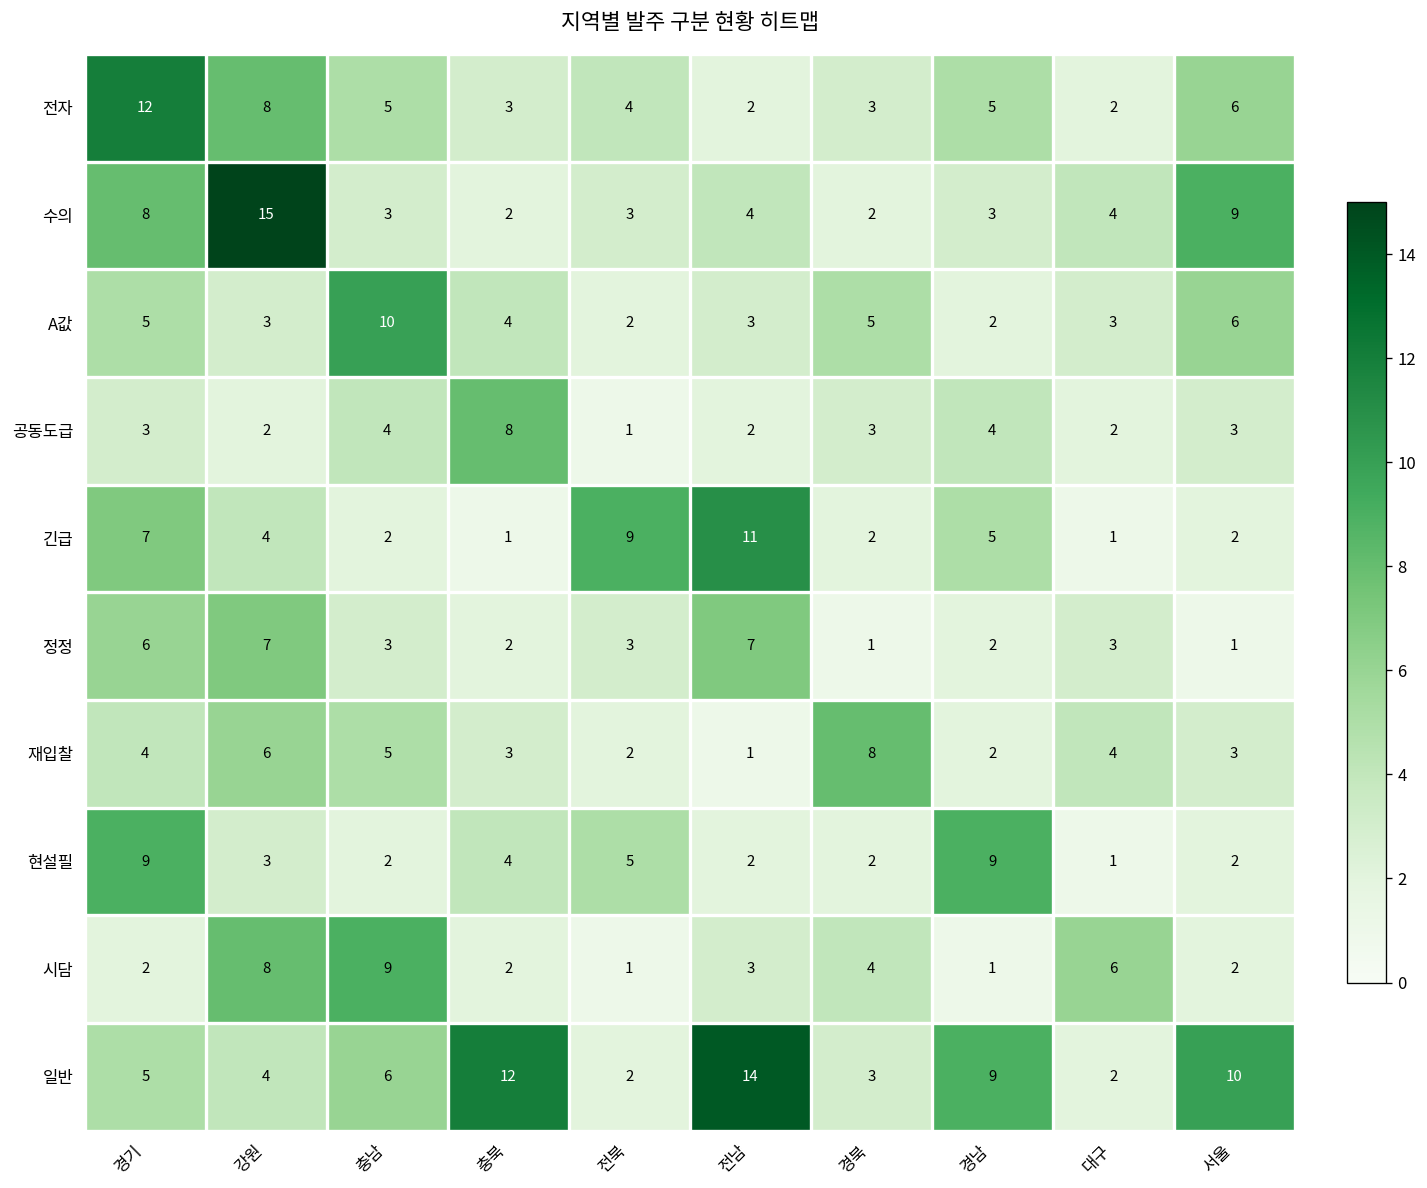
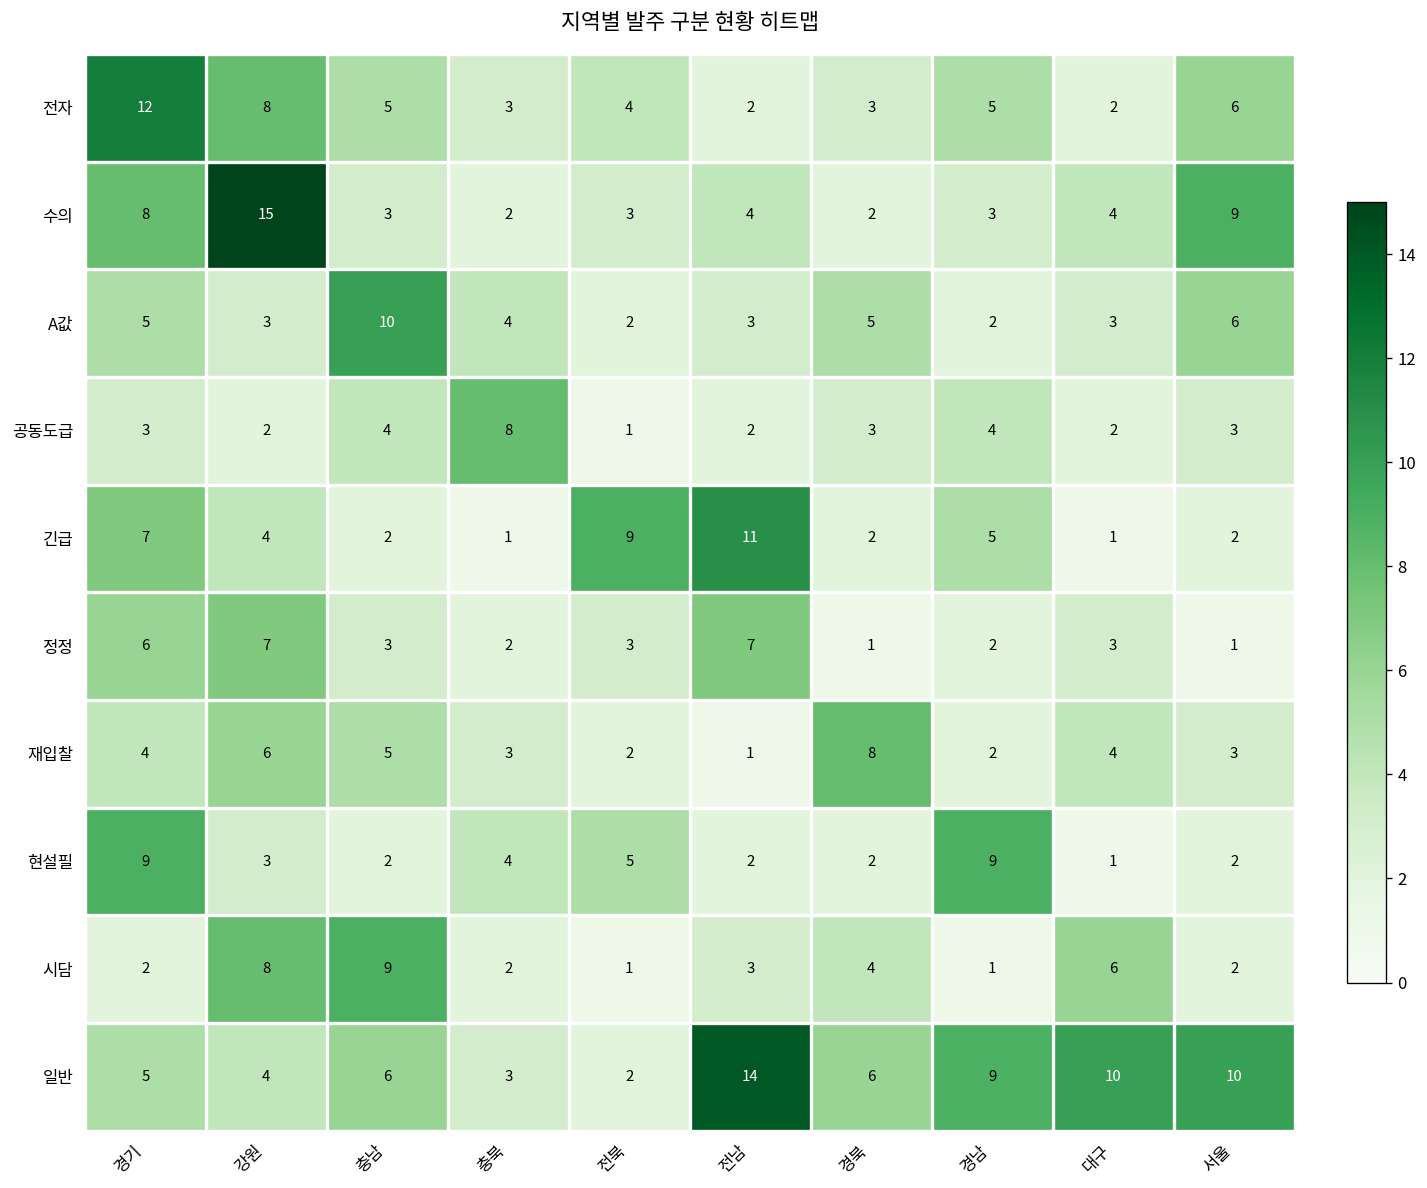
  {
    "전자": {
      "경기": 12,
      "강원": 8,
      "충남": 5,
      "충북": 3,
      "전북": 4,
      "전남": 2,
      "경북": 3,
      "경남": 5,
      "대구": 2,
      "서울": 6
    },
    "수의": {
      "경기": 8,
      "강원": 15,
      "충남": 3,
      "충북": 2,
      "전북": 3,
      "전남": 4,
      "경북": 2,
      "경남": 3,
      "대구": 4,
      "서울": 9
    },
    "A값": {
      "경기": 5,
      "강원": 3,
      "충남": 10,
      "충북": 4,
      "전북": 2,
      "전남": 3,
      "경북": 5,
      "경남": 2,
      "대구": 3,
      "서울": 6
    },
    "공동도급": {
      "경기": 3,
      "강원": 2,
      "충남": 4,
      "충북": 8,
      "전북": 1,
      "전남": 2,
      "경북": 3,
      "경남": 4,
      "대구": 2,
      "서울": 3
    },
    "긴급": {
      "경기": 7,
      "강원": 4,
      "충남": 2,
      "충북": 1,
      "전북": 9,
      "전남": 11,
      "경북": 2,
      "경남": 5,
      "대구": 1,
      "서울": 2
    },
    "정정": {
      "경기": 6,
      "강원": 7,
      "충남": 3,
      "충북": 2,
      "전북": 3,
      "전남": 7,
      "경북": 1,
      "경남": 2,
      "대구": 3,
      "서울": 1
    },
    "재입찰": {
      "경기": 4,
      "강원": 6,
      "충남": 5,
      "충북": 3,
      "전북": 2,
      "전남": 1,
      "경북": 8,
      "경남": 2,
      "대구": 4,
      "서울": 3
    },
    "현설필": {
      "경기": 9,
      "강원": 3,
      "충남": 2,
      "충북": 4,
      "전북": 5,
      "전남": 2,
      "경북": 2,
      "경남": 9,
      "대구": 1,
      "서울": 2
    },
    "시담": {
      "경기": 2,
      "강원": 8,
      "충남": 9,
      "충북": 2,
      "전북": 1,
      "전남": 3,
      "경북": 4,
      "경남": 1,
      "대구": 6,
      "서울": 2
    },
    "일반": {
      "경기": 5,
      "강원": 4,
      "충남": 6,
-     "충북": 12,
+     "충북": 3,
      "전북": 2,
      "전남": 14,
-     "경북": 3,
+     "경북": 6,
      "경남": 9,
-     "대구": 2,
+     "대구": 10,
      "서울": 10
    }
  }
